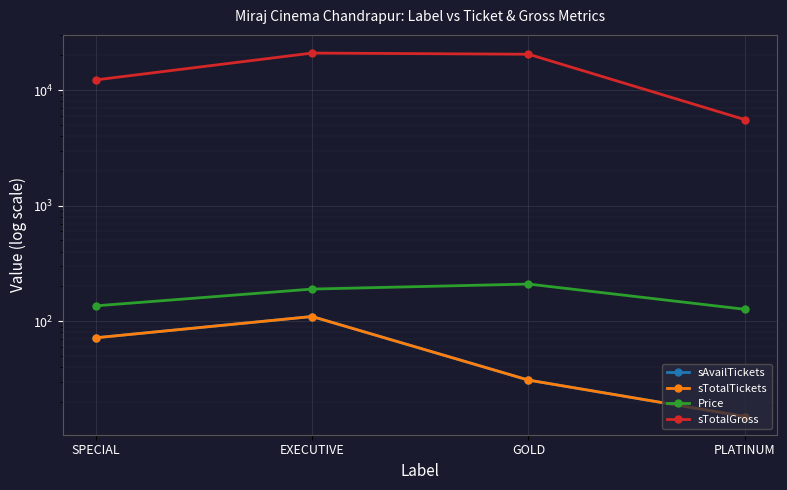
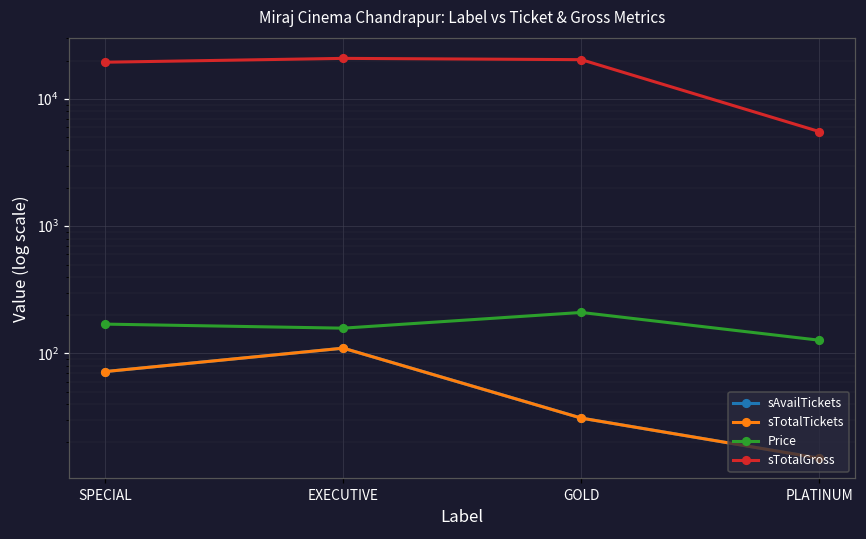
  {
    "sTotalTickets": {
      "SPECIAL": 70,
      "EXECUTIVE": 110,
      "GOLD": 31
    },
    "Price": {
-     "SPECIAL": 140,
-     "EXECUTIVE": 190,
+     "SPECIAL": 170,
+     "EXECUTIVE": 160,
      "GOLD": 210,
      "PLATINUM": 130
    },
    "sTotalGross": {
-     "SPECIAL": 12000,
+     "SPECIAL": 19000,
      "EXECUTIVE": 21000,
      "GOLD": 20000,
      "PLATINUM": 6000
    }
  }
